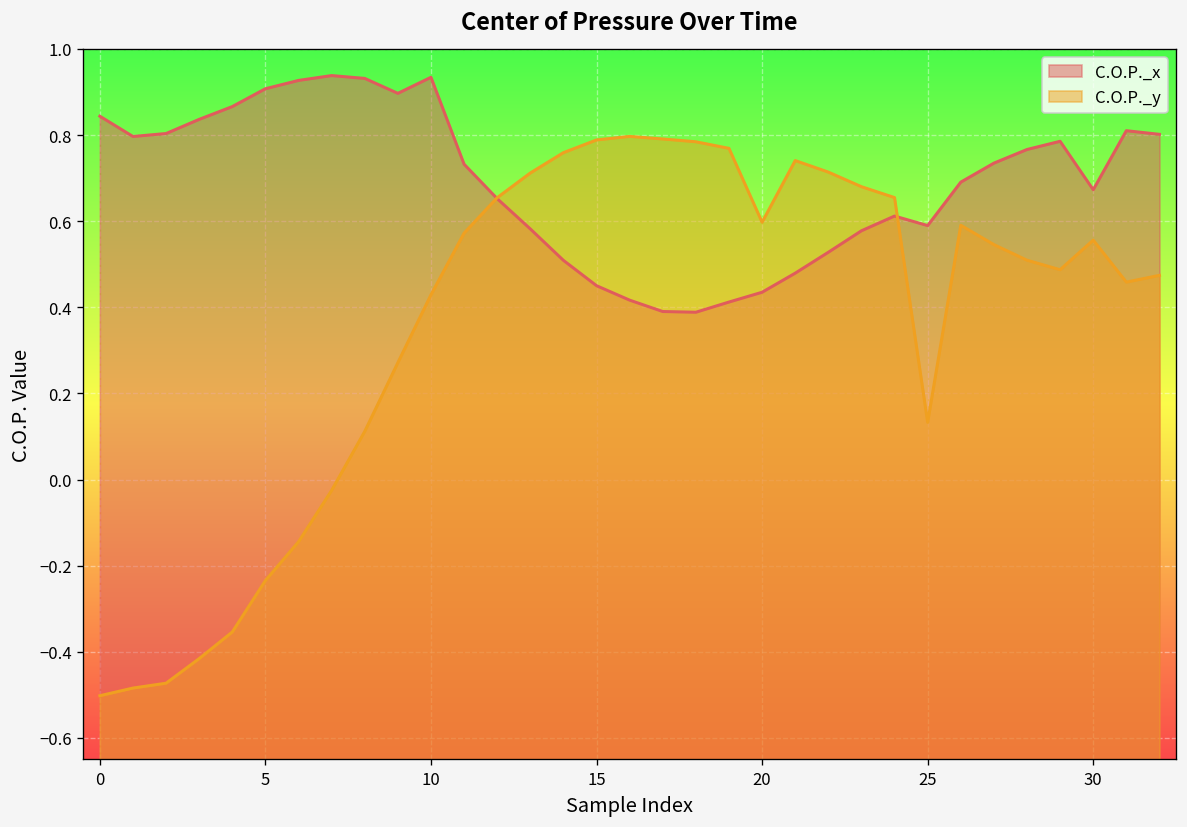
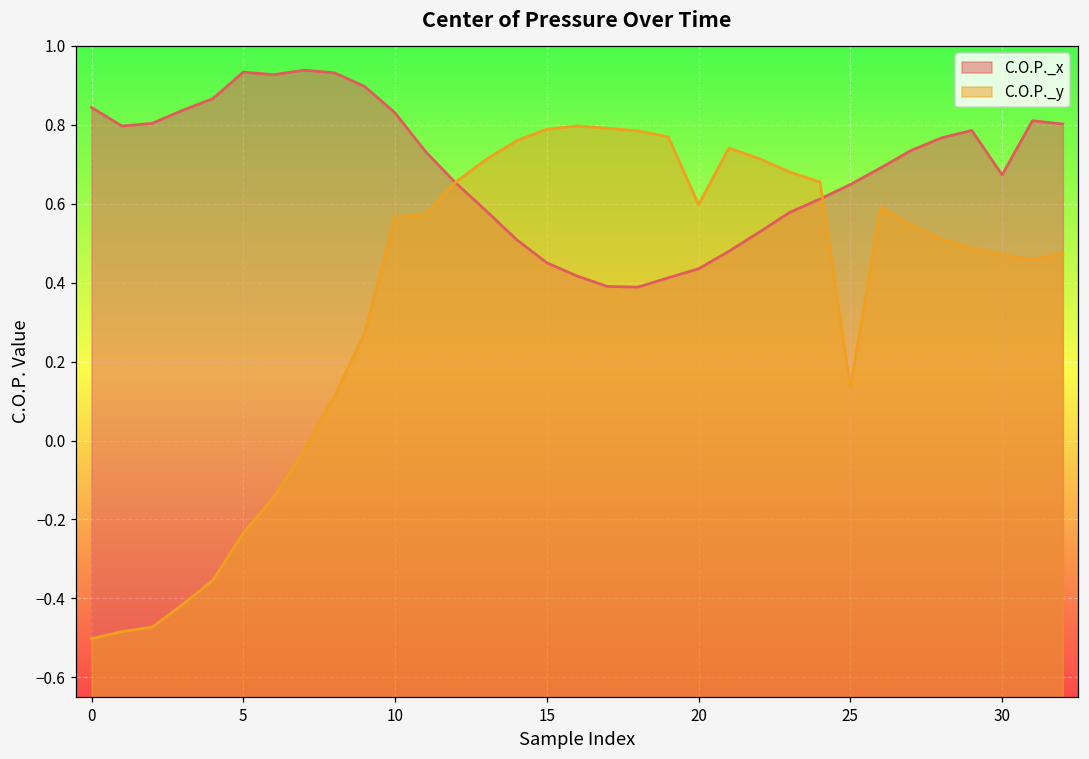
  {
    "C.O.P._x": {
      "0": 0.84,
-     "5": 0.91,
-     "10": 0.93,
+     "5": 0.93,
+     "10": 0.83,
      "15": 0.45,
      "20": 0.44,
-     "25": 0.59,
+     "25": 0.65,
      "30": 0.67
    },
    "C.O.P._y": {
      "0": -0.50,
      "5": -0.23,
-     "10": 0.43,
+     "10": 0.57,
      "15": 0.79,
      "20": 0.60,
      "25": 0.13,
-     "30": 0.56
+     "30": 0.47
    }
  }
